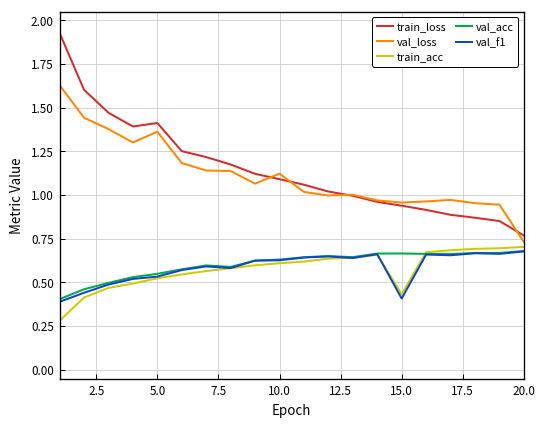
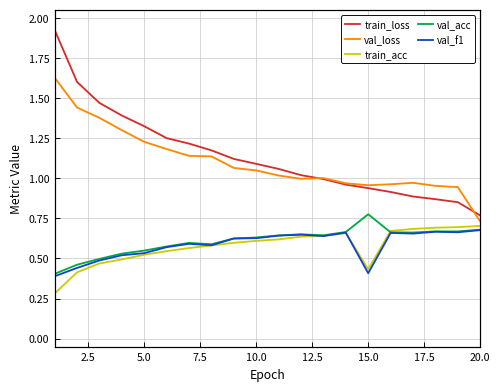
  {
    "train_loss": {
-     "5.0": 1.41,
+     "5.0": 1.33,
      "10.0": 1.09,
      "15.0": 0.94,
      "20.0": 0.77
    },
    "val_loss": {
-     "5.0": 1.36,
-     "10.0": 1.12,
+     "5.0": 1.23,
+     "10.0": 1.05,
      "15.0": 0.96,
      "20.0": 0.73
    },
    "train_acc": {
      "15.0": 0.43,
      "20.0": 0.70
    },
    "val_acc": {
-     "15.0": 0.67
+     "15.0": 0.78
    },
    "val_f1": {
      "15.0": 0.41
    }
  }
